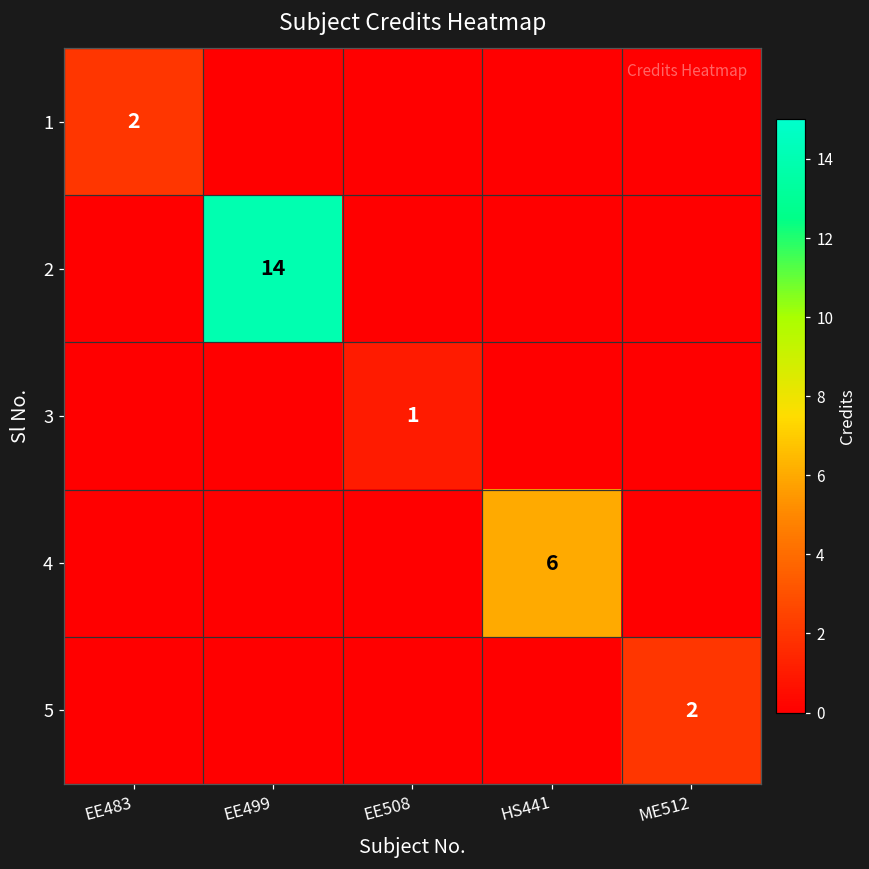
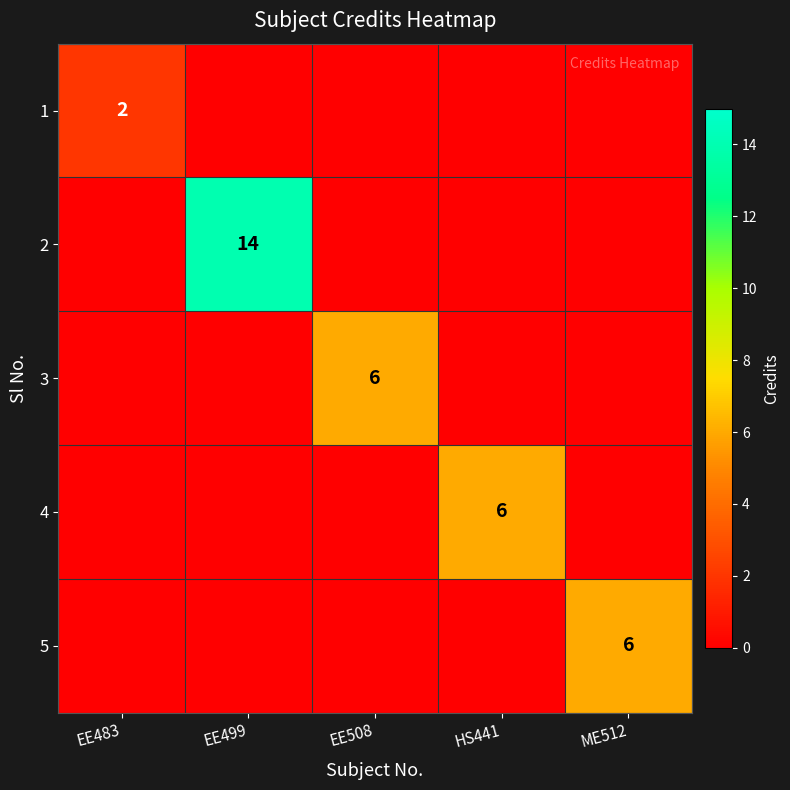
  {
    "1": {
      "EE483": 2
    },
    "2": {
      "EE499": 14
    },
    "3": {
-     "EE508": 1
+     "EE508": 6
    },
    "4": {
      "HS441": 6
    },
    "5": {
-     "ME512": 2
+     "ME512": 6
    }
  }
